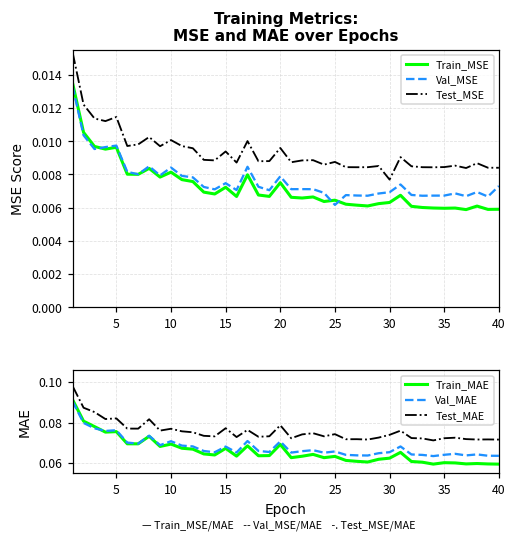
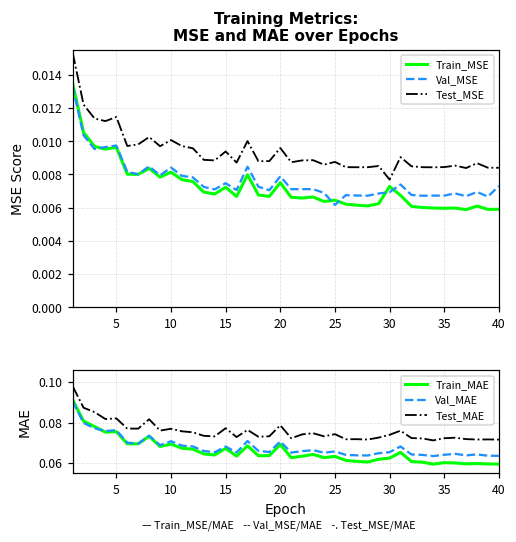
  {
    "Training Metrics: MSE and MAE over Epochs": {
      "Train_MSE": {
        "10": 0.0081,
        "15": 0.0072,
        "20": 0.0075,
        "25": 0.0064,
-       "30": 0.0063,
+       "30": 0.0073,
        "35": 0.0060,
        "40": 0.0059
      },
      "Val_MSE": {
        "10": 0.0084,
        "15": 0.0075,
        "20": 0.0079,
        "25": 0.0062,
        "30": 0.0069,
        "35": 0.0067,
        "40": 0.0073
      },
      "Test_MSE": {
        "5": 0.0115,
        "10": 0.0101,
        "15": 0.0094,
        "20": 0.0096,
        "25": 0.0088,
        "30": 0.0077,
        "35": 0.0084,
        "40": 0.0084
      }
    }
  }
